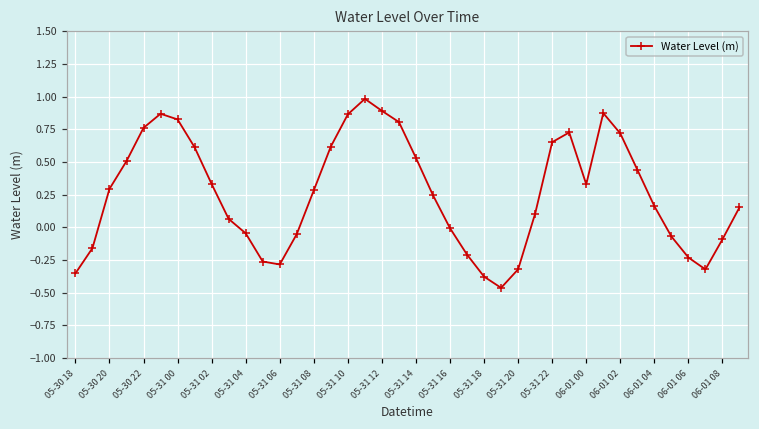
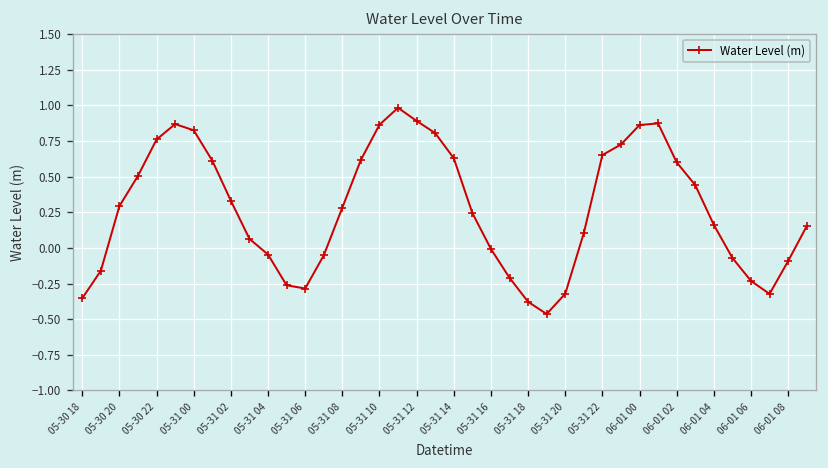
  {
    "05-30 18": -0.35,
    "05-30 20": 0.29,
    "05-30 22": 0.76,
    "05-31 00": 0.82,
    "05-31 02": 0.33,
    "05-31 04": -0.05,
    "05-31 06": -0.29,
    "05-31 08": 0.28,
    "05-31 10": 0.86,
    "05-31 12": 0.89,
-   "05-31 14": 0.53,
+   "05-31 14": 0.63,
    "05-31 16": -0.01,
    "05-31 18": -0.38,
    "05-31 20": -0.32,
    "05-31 22": 0.65,
-   "06-01 00": 0.33,
-   "06-01 02": 0.72,
+   "06-01 00": 0.86,
+   "06-01 02": 0.60,
    "06-01 04": 0.16,
    "06-01 06": -0.23,
    "06-01 08": -0.09
  }
